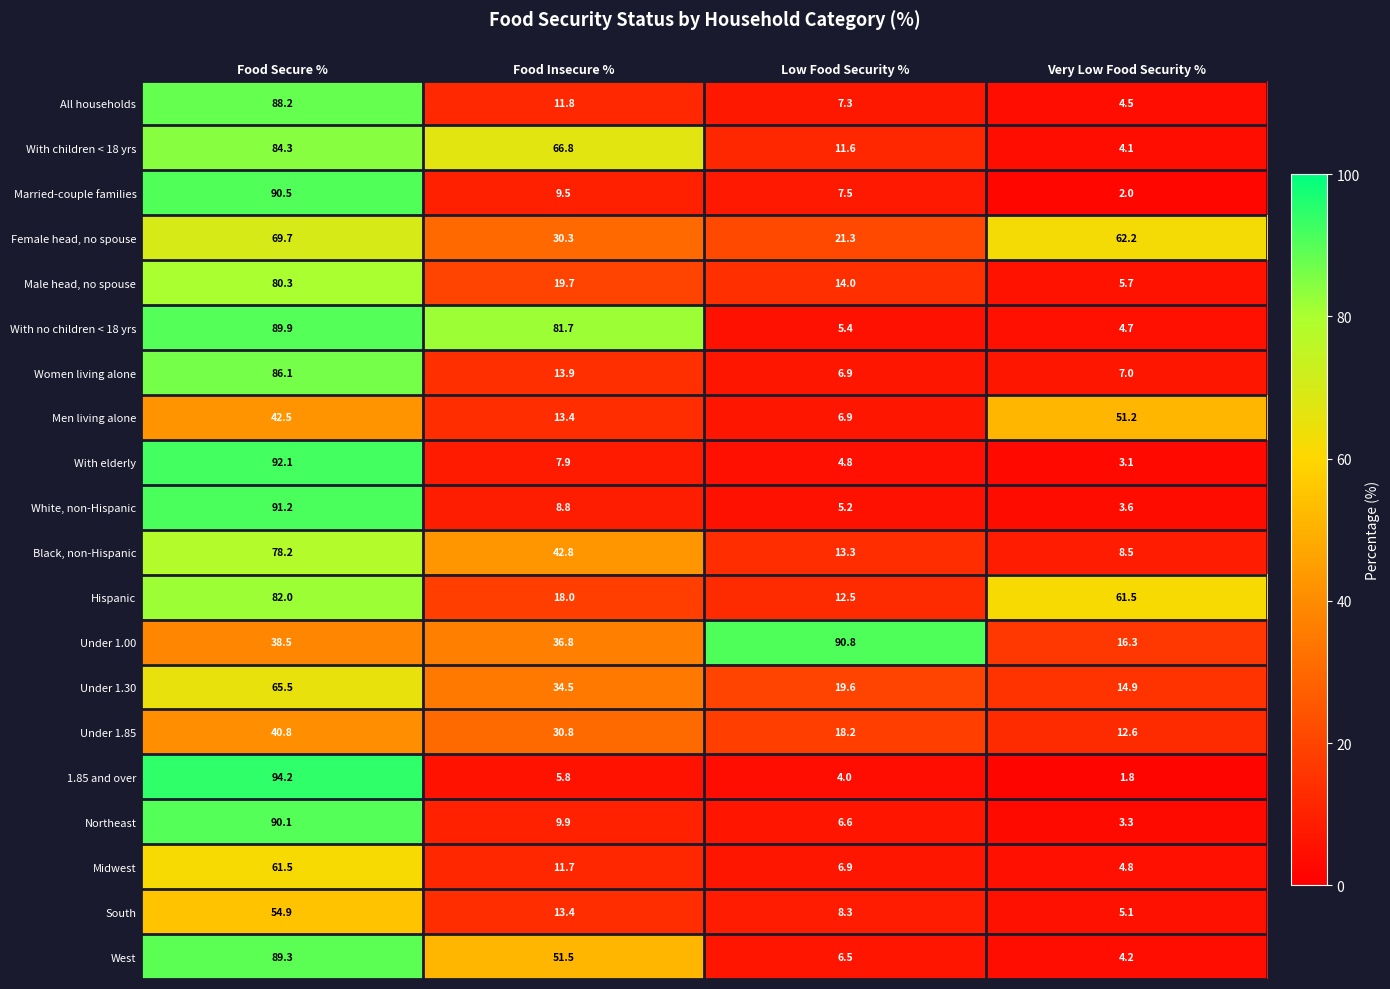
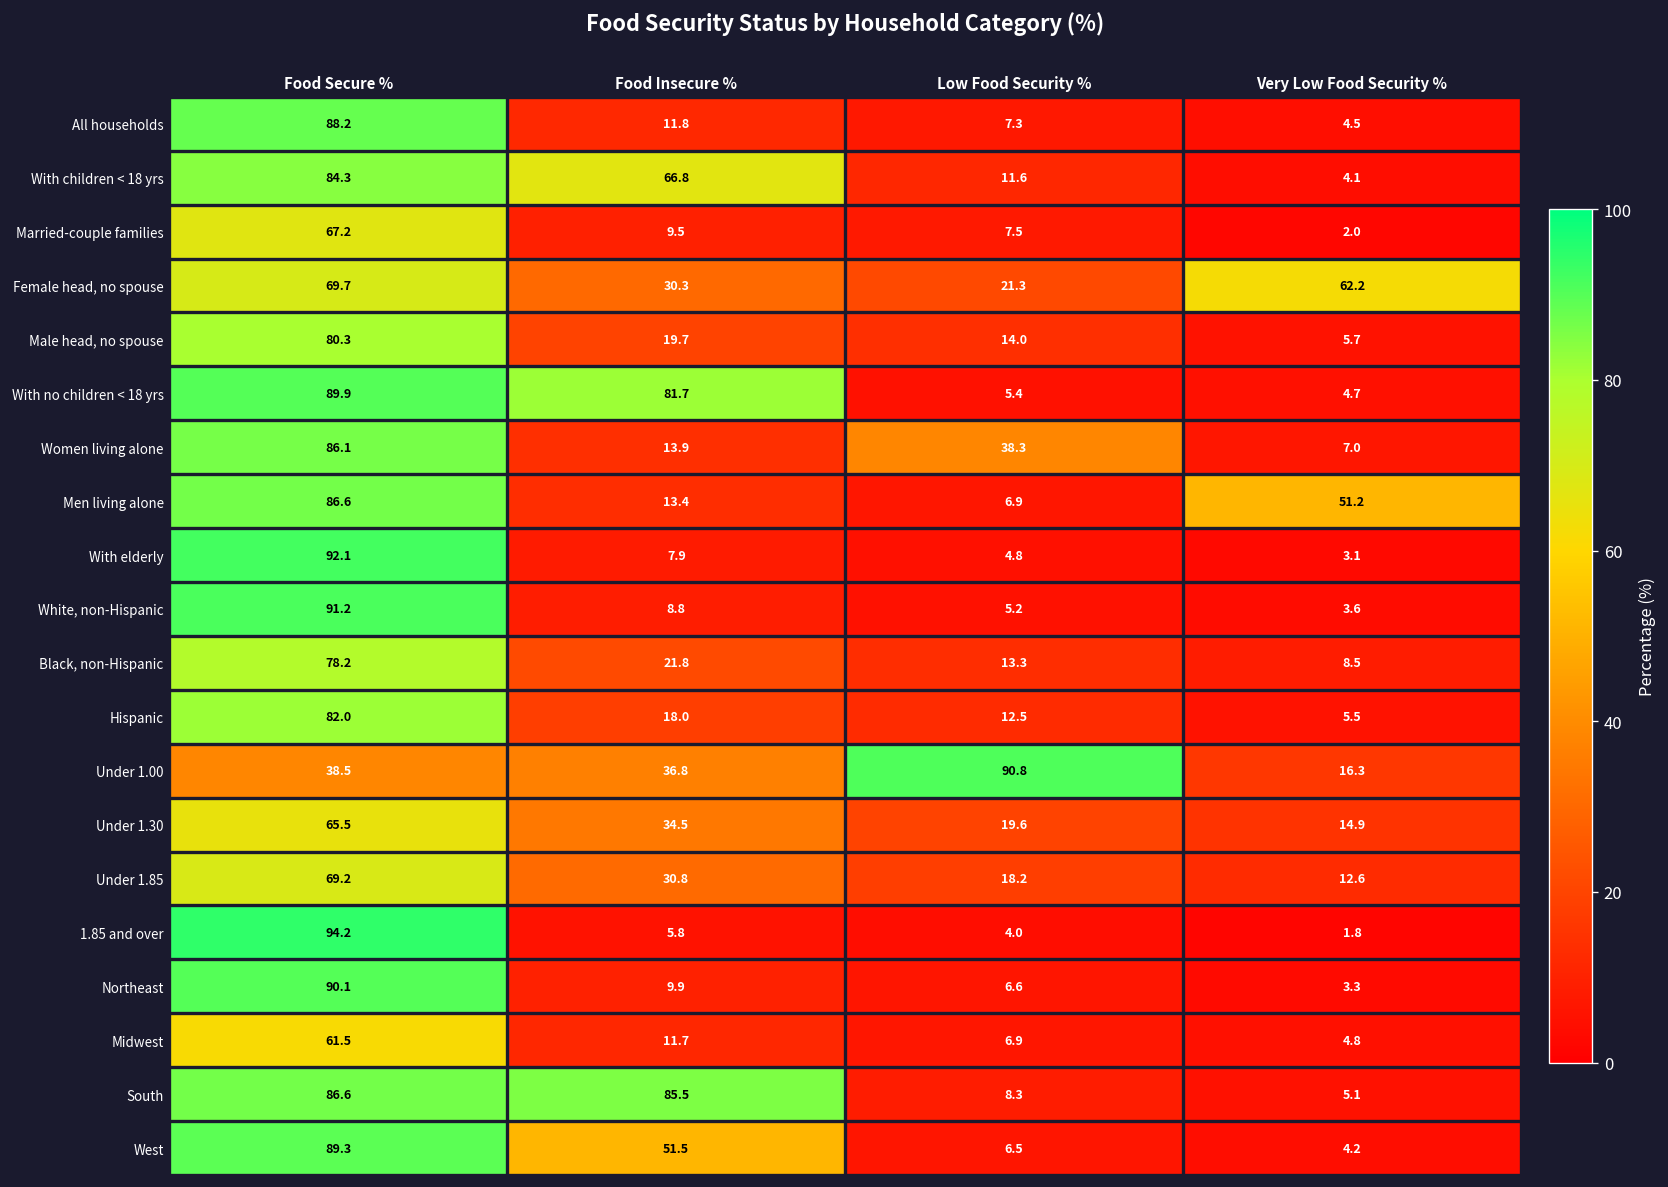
  {
    "All households": {
      "Food Secure %": 88.2,
      "Food Insecure %": 11.8,
      "Low Food Security %": 7.3,
      "Very Low Food Security %": 4.5
    },
    "With children < 18 yrs": {
      "Food Secure %": 84.3,
      "Food Insecure %": 66.8,
      "Low Food Security %": 11.6,
      "Very Low Food Security %": 4.1
    },
    "Married-couple families": {
-     "Food Secure %": 90.5,
+     "Food Secure %": 67.2,
      "Food Insecure %": 9.5,
      "Low Food Security %": 7.5,
      "Very Low Food Security %": 2.0
    },
    "Female head, no spouse": {
      "Food Secure %": 69.7,
      "Food Insecure %": 30.3,
      "Low Food Security %": 21.3,
      "Very Low Food Security %": 62.2
    },
    "Male head, no spouse": {
      "Food Secure %": 80.3,
      "Food Insecure %": 19.7,
      "Low Food Security %": 14.0,
      "Very Low Food Security %": 5.7
    },
    "With no children < 18 yrs": {
      "Food Secure %": 89.9,
      "Food Insecure %": 81.7,
      "Low Food Security %": 5.4,
      "Very Low Food Security %": 4.7
    },
    "Women living alone": {
      "Food Secure %": 86.1,
      "Food Insecure %": 13.9,
-     "Low Food Security %": 6.9,
+     "Low Food Security %": 38.3,
      "Very Low Food Security %": 7.0
    },
    "Men living alone": {
-     "Food Secure %": 42.5,
+     "Food Secure %": 86.6,
      "Food Insecure %": 13.4,
      "Low Food Security %": 6.9,
      "Very Low Food Security %": 51.2
    },
    "With elderly": {
      "Food Secure %": 92.1,
      "Food Insecure %": 7.9,
      "Low Food Security %": 4.8,
      "Very Low Food Security %": 3.1
    },
    "White, non-Hispanic": {
      "Food Secure %": 91.2,
      "Food Insecure %": 8.8,
      "Low Food Security %": 5.2,
      "Very Low Food Security %": 3.6
    },
    "Black, non-Hispanic": {
      "Food Secure %": 78.2,
-     "Food Insecure %": 42.8,
+     "Food Insecure %": 21.8,
      "Low Food Security %": 13.3,
      "Very Low Food Security %": 8.5
    },
    "Hispanic": {
      "Food Secure %": 82.0,
      "Food Insecure %": 18.0,
      "Low Food Security %": 12.5,
-     "Very Low Food Security %": 61.5
+     "Very Low Food Security %": 5.5
    },
    "Under 1.00": {
      "Food Secure %": 38.5,
      "Food Insecure %": 36.8,
      "Low Food Security %": 90.8,
      "Very Low Food Security %": 16.3
    },
    "Under 1.30": {
      "Food Secure %": 65.5,
      "Food Insecure %": 34.5,
      "Low Food Security %": 19.6,
      "Very Low Food Security %": 14.9
    },
    "Under 1.85": {
-     "Food Secure %": 40.8,
+     "Food Secure %": 69.2,
      "Food Insecure %": 30.8,
      "Low Food Security %": 18.2,
      "Very Low Food Security %": 12.6
    },
    "1.85 and over": {
      "Food Secure %": 94.2,
      "Food Insecure %": 5.8,
      "Low Food Security %": 4.0,
      "Very Low Food Security %": 1.8
    },
    "Northeast": {
      "Food Secure %": 90.1,
      "Food Insecure %": 9.9,
      "Low Food Security %": 6.6,
      "Very Low Food Security %": 3.3
    },
    "Midwest": {
      "Food Secure %": 61.5,
      "Food Insecure %": 11.7,
      "Low Food Security %": 6.9,
      "Very Low Food Security %": 4.8
    },
    "South": {
-     "Food Secure %": 54.9,
-     "Food Insecure %": 13.4,
+     "Food Secure %": 86.6,
+     "Food Insecure %": 85.5,
      "Low Food Security %": 8.3,
      "Very Low Food Security %": 5.1
    },
    "West": {
      "Food Secure %": 89.3,
      "Food Insecure %": 51.5,
      "Low Food Security %": 6.5,
      "Very Low Food Security %": 4.2
    }
  }
